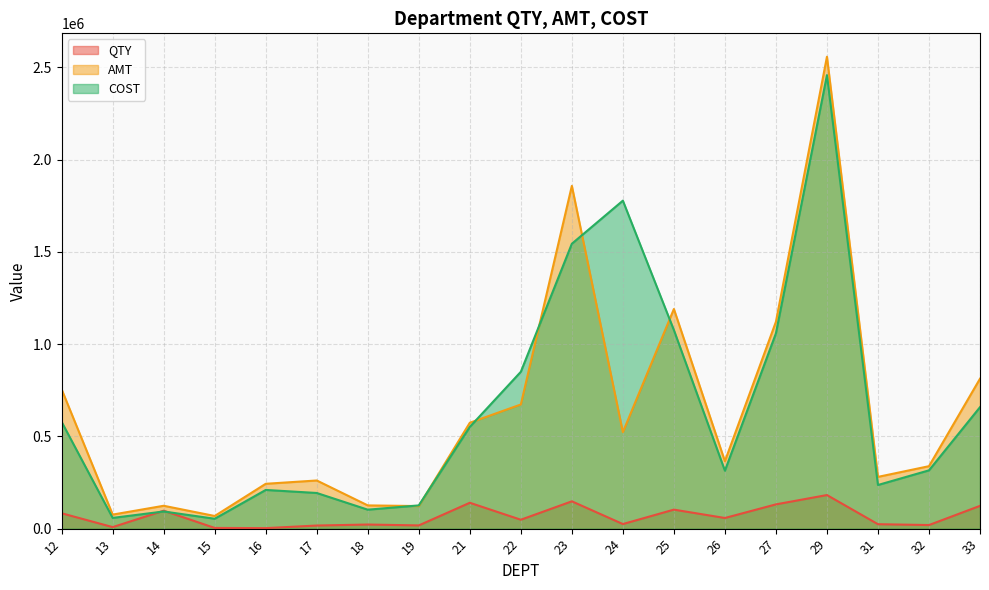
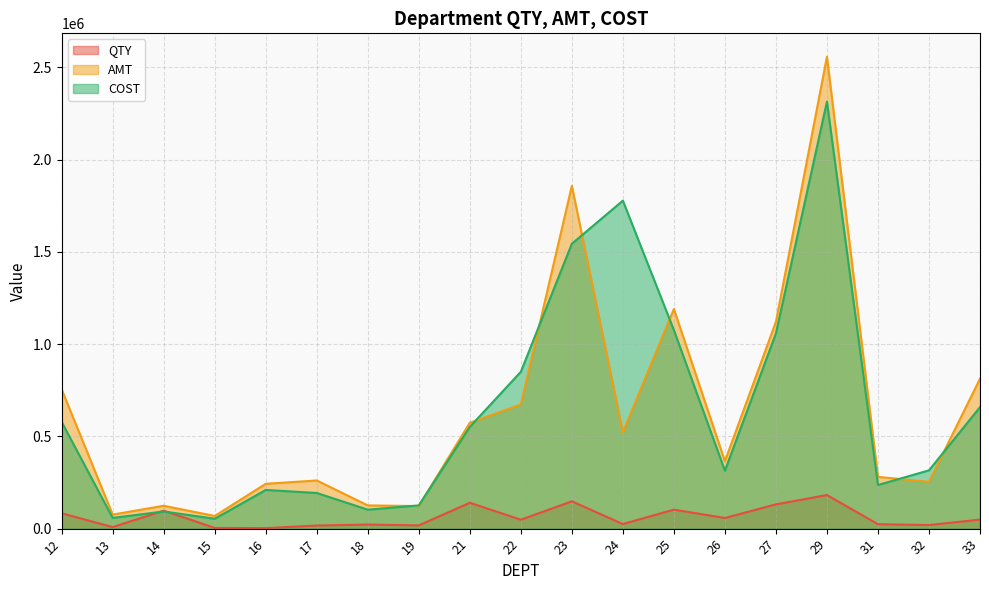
  {
    "QTY": {
      "12": 80000,
      "13": 10000,
      "15": 0,
      "16": 0,
      "17": 20000,
      "18": 20000,
      "19": 20000,
      "21": 140000,
      "22": 50000,
      "23": 150000,
      "24": 20000,
      "25": 100000,
      "26": 60000,
      "27": 130000,
      "29": 180000,
      "31": 20000,
      "32": 20000,
-     "33": 120000
+     "33": 50000
    },
    "AMT": {
      "12": 750000,
      "13": 80000,
      "14": 120000,
      "15": 70000,
      "16": 240000,
      "17": 260000,
      "18": 130000,
      "21": 570000,
      "22": 670000,
      "23": 1860000,
      "24": 520000,
      "25": 1190000,
      "26": 370000,
      "27": 1120000,
      "29": 2560000,
      "31": 280000,
-     "32": 340000,
+     "32": 250000,
      "33": 810000
    },
    "COST": {
      "12": 580000,
      "13": 60000,
      "15": 50000,
      "16": 210000,
      "17": 190000,
      "18": 100000,
      "21": 550000,
      "22": 850000,
      "23": 1540000,
      "24": 1780000,
      "25": 1080000,
      "26": 310000,
      "27": 1060000,
-     "29": 2460000,
+     "29": 2310000,
      "31": 240000,
      "32": 320000,
      "33": 660000
    }
  }
